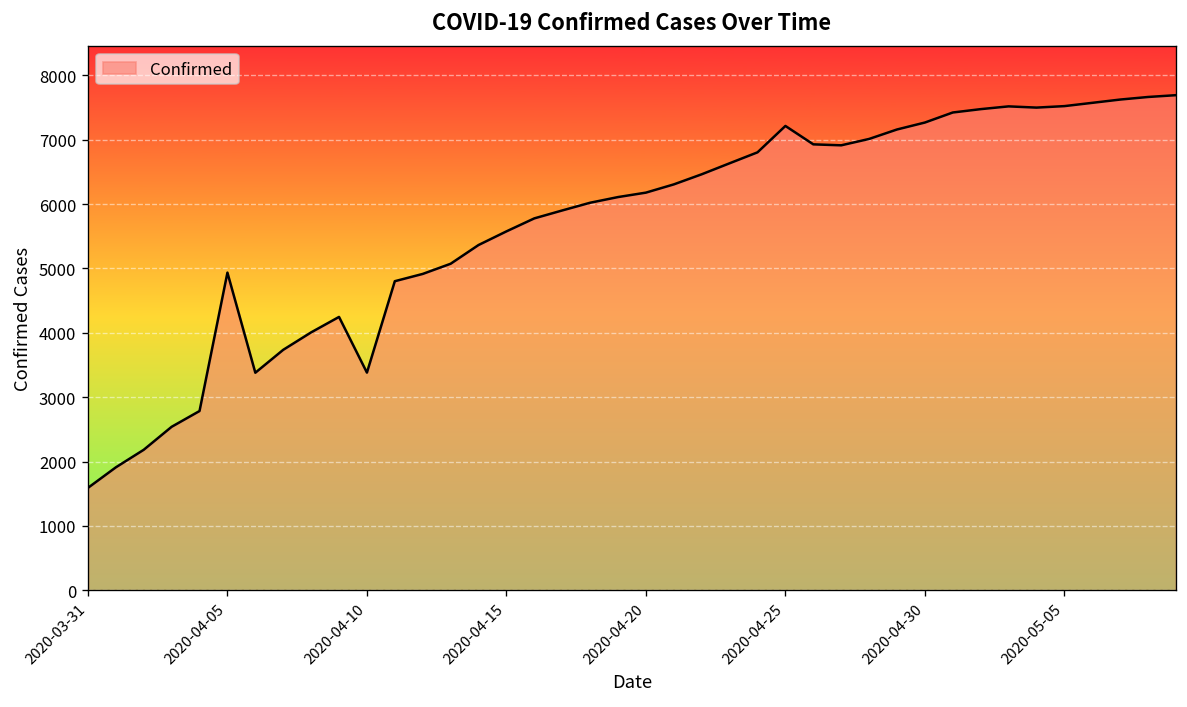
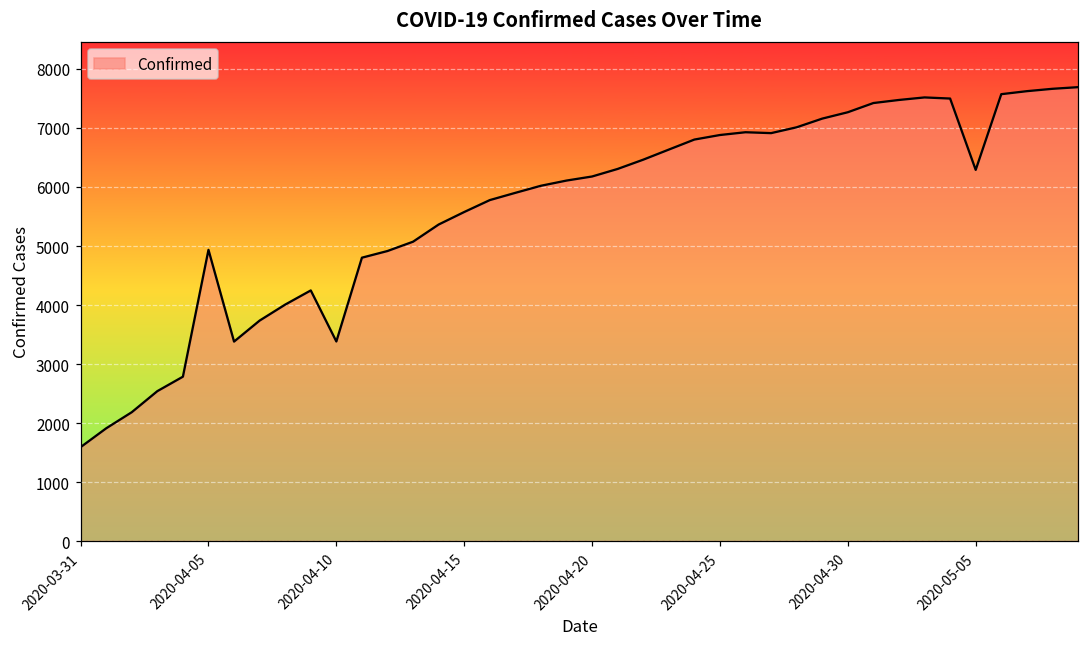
  {
    "2020-03-31": 1600,
    "2020-04-05": 4900,
    "2020-04-10": 3400,
    "2020-04-15": 5600,
    "2020-04-20": 6200,
-   "2020-04-25": 7200,
+   "2020-04-25": 6900,
    "2020-04-30": 7300,
-   "2020-05-05": 7500
+   "2020-05-05": 6300
  }
